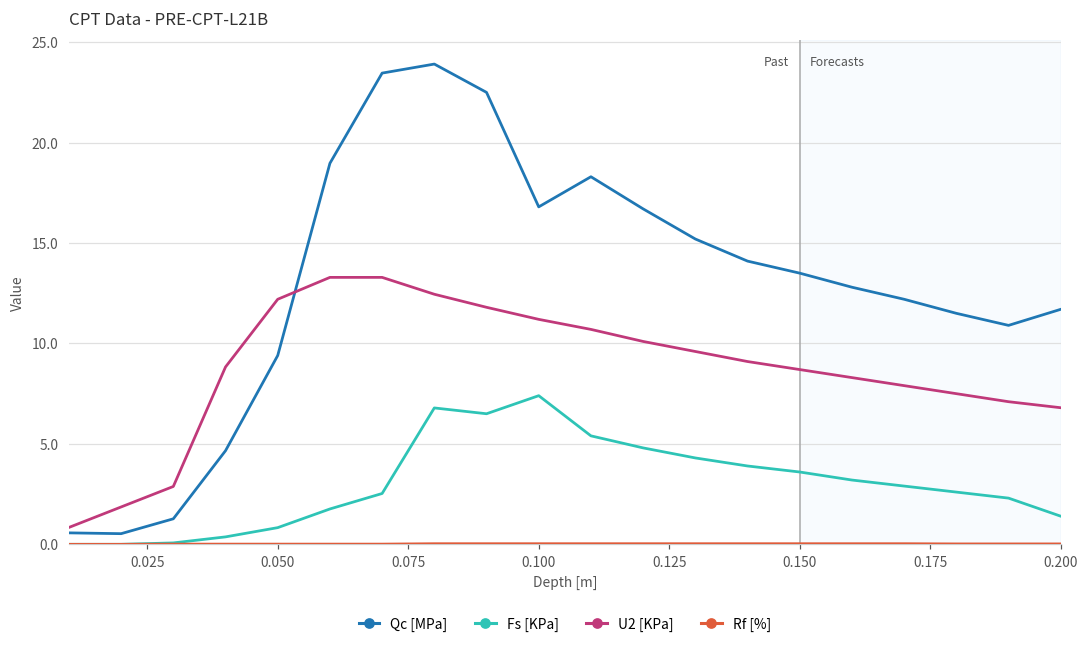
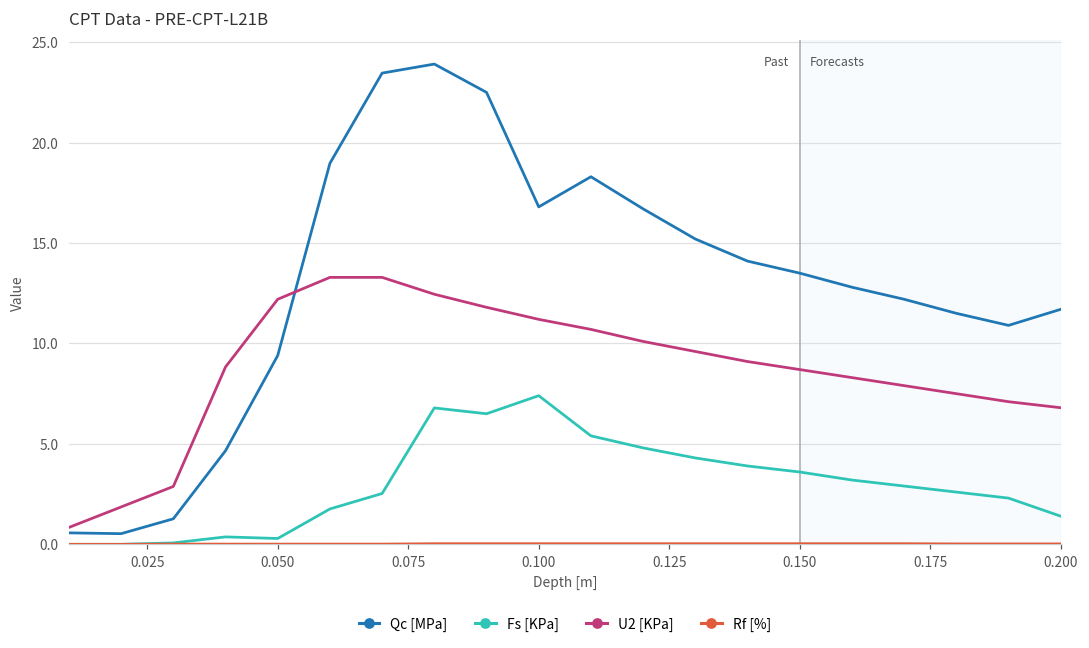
  {
    "Qc [MPa]": {
      "0.050": 9.4,
      "0.100": 16.8,
      "0.150": 13.5,
      "0.200": 11.7
    },
    "Fs [KPa]": {
-     "0.050": 0.8,
+     "0.050": 0.3,
      "0.100": 7.4,
      "0.150": 3.6,
      "0.200": 1.4
    },
    "U2 [KPa]": {
      "0.050": 12.2,
      "0.100": 11.2,
      "0.150": 8.7,
      "0.200": 6.8
    },
    "Rf [%]": {
      "0.050": 0.0,
      "0.100": 0.0,
      "0.150": 0.0,
      "0.200": 0.0
    }
  }
